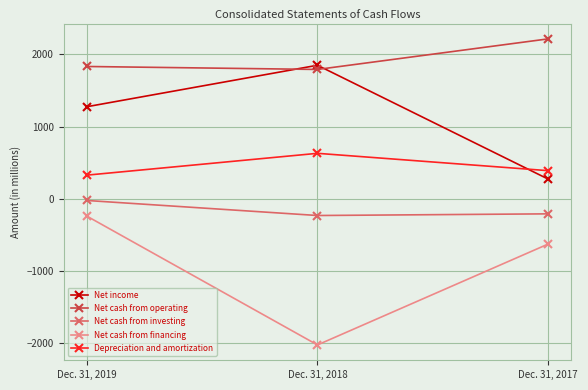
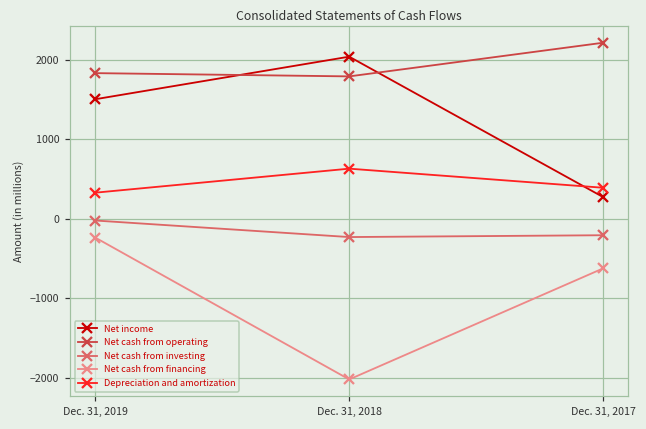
  {
    "Net income": {
-     "Dec. 31, 2019": 1300,
-     "Dec. 31, 2018": 1800,
+     "Dec. 31, 2019": 1500,
+     "Dec. 31, 2018": 2000,
      "Dec. 31, 2017": 300
    },
    "Depreciation and amortization": {
      "Dec. 31, 2019": 300,
      "Dec. 31, 2018": 600,
      "Dec. 31, 2017": 400
    }
  }
